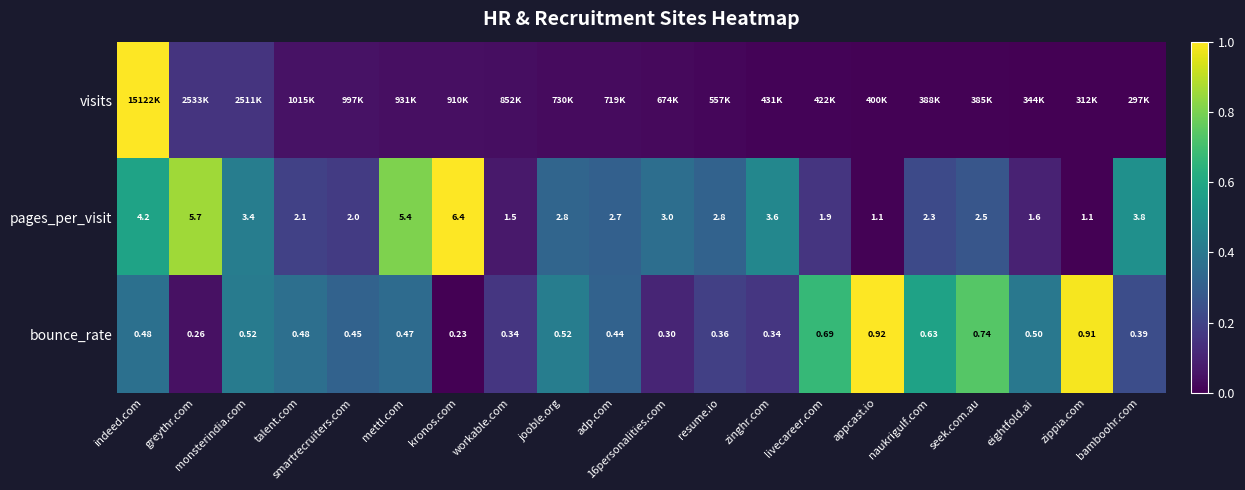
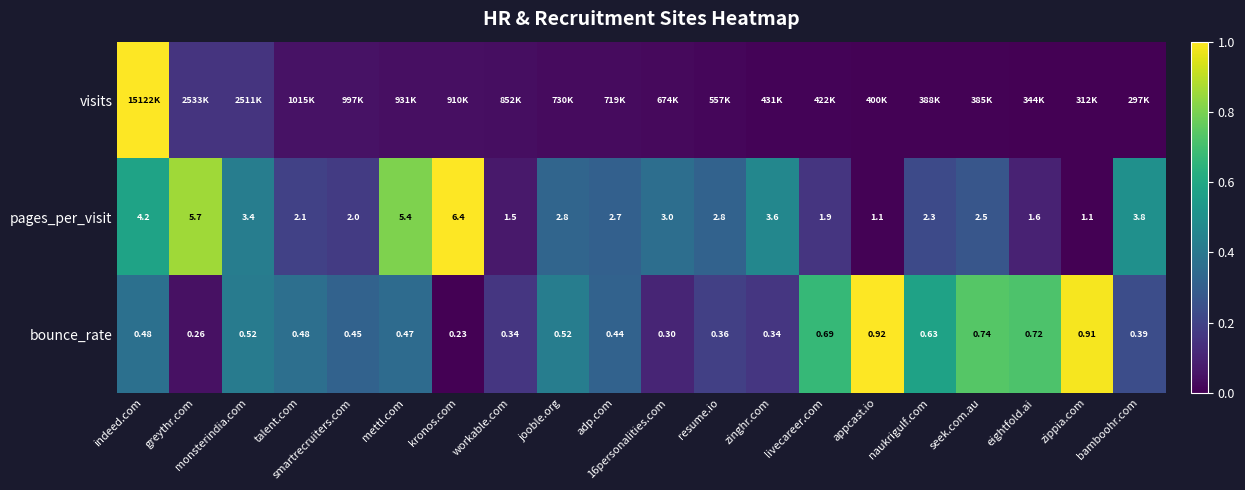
  {
    "visits": {
      "indeed.com": "15122K",
      "greythr.com": "2533K",
      "monsterindia.com": "2511K",
      "talent.com": "1015K",
      "smartrecruiters.com": "997K",
      "mettl.com": "931K",
      "kronos.com": "910K",
      "workable.com": "852K",
      "jooble.org": "730K",
      "adp.com": "719K",
      "16personalities.com": "674K",
      "resume.io": "557K",
      "zinghr.com": "431K",
      "livecareer.com": "422K",
      "appcast.io": "400K",
      "naukrigulf.com": "388K",
      "seek.com.au": "385K",
      "eightfold.ai": "344K",
      "zippia.com": "312K",
      "bamboohr.com": "297K"
    },
    "pages_per_visit": {
      "indeed.com": "4.2",
      "greythr.com": "5.7",
      "monsterindia.com": "3.4",
      "talent.com": "2.1",
      "smartrecruiters.com": "2.0",
      "mettl.com": "5.4",
      "kronos.com": "6.4",
      "workable.com": "1.5",
      "jooble.org": "2.8",
      "adp.com": "2.7",
      "16personalities.com": "3.0",
      "resume.io": "2.8",
      "zinghr.com": "3.6",
      "livecareer.com": "1.9",
      "appcast.io": "1.1",
      "naukrigulf.com": "2.3",
      "seek.com.au": "2.5",
      "eightfold.ai": "1.6",
      "zippia.com": "1.1",
      "bamboohr.com": "3.8"
    },
    "bounce_rate": {
      "indeed.com": "0.48",
      "greythr.com": "0.26",
      "monsterindia.com": "0.52",
      "talent.com": "0.48",
      "smartrecruiters.com": "0.45",
      "mettl.com": "0.47",
      "kronos.com": "0.23",
      "workable.com": "0.34",
      "jooble.org": "0.52",
      "adp.com": "0.44",
      "16personalities.com": "0.30",
      "resume.io": "0.36",
      "zinghr.com": "0.34",
      "livecareer.com": "0.69",
      "appcast.io": "0.92",
      "naukrigulf.com": "0.63",
      "seek.com.au": "0.74",
-     "eightfold.ai": "0.50",
+     "eightfold.ai": "0.72",
      "zippia.com": "0.91",
      "bamboohr.com": "0.39"
    }
  }
